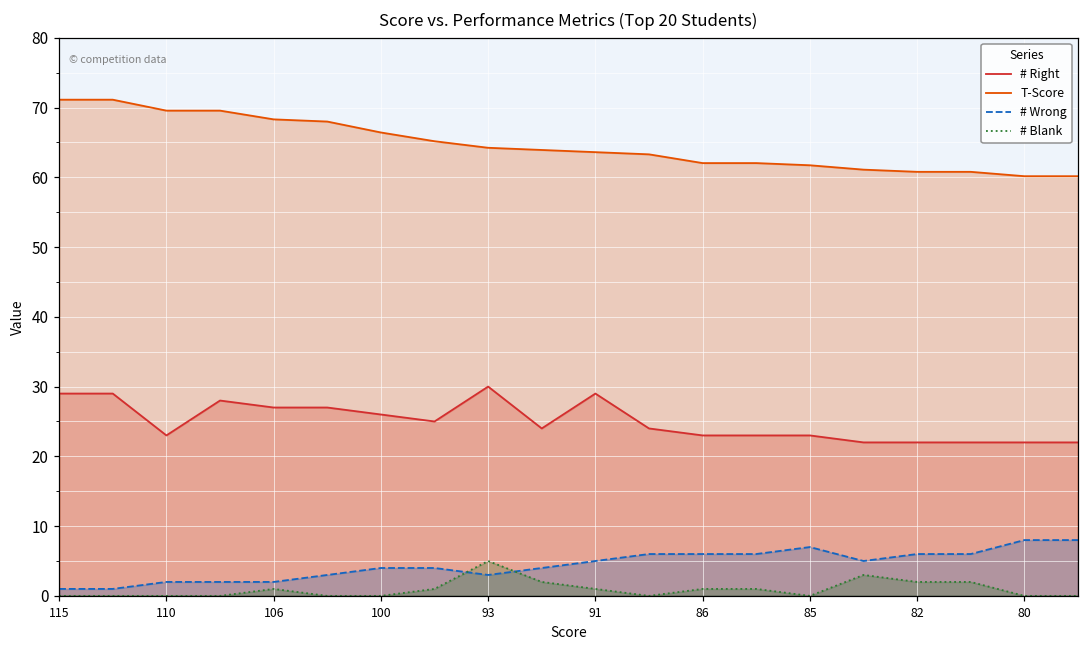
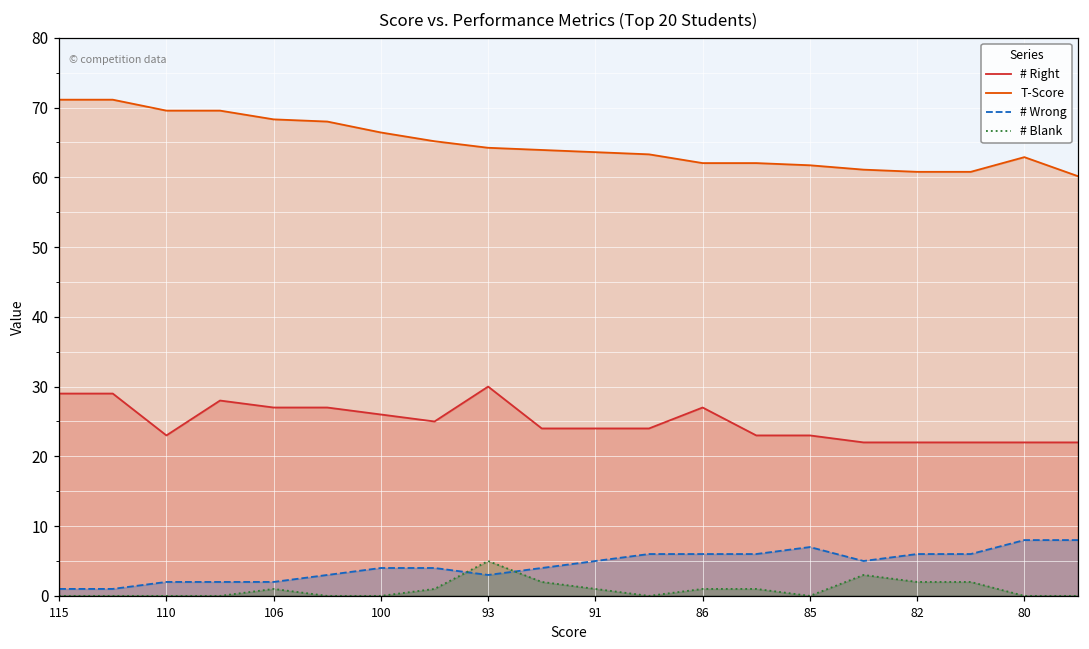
  {
    "# Right": {
      "115": 29,
      "110": 23,
      "106": 27,
      "100": 26,
      "93": 30,
-     "91": 29,
-     "86": 23,
+     "91": 24,
+     "86": 27,
      "85": 23,
      "82": 22,
      "80": 22
    },
    "T-Score": {
      "115": 71,
      "110": 70,
      "106": 68,
      "100": 66,
      "93": 64,
      "91": 64,
      "86": 62,
      "85": 62,
      "82": 61,
-     "80": 60
+     "80": 63
    },
    "# Wrong": {
      "115": 1,
      "110": 2,
      "106": 2,
      "100": 4,
      "93": 3,
      "91": 5,
      "86": 6,
      "85": 7,
      "82": 6,
      "80": 8
    },
    "# Blank": {
      "115": 0,
      "110": 0,
      "106": 1,
      "100": 0,
      "93": 5,
      "91": 1,
      "86": 1,
      "85": 0,
      "82": 2,
      "80": 0
    }
  }
